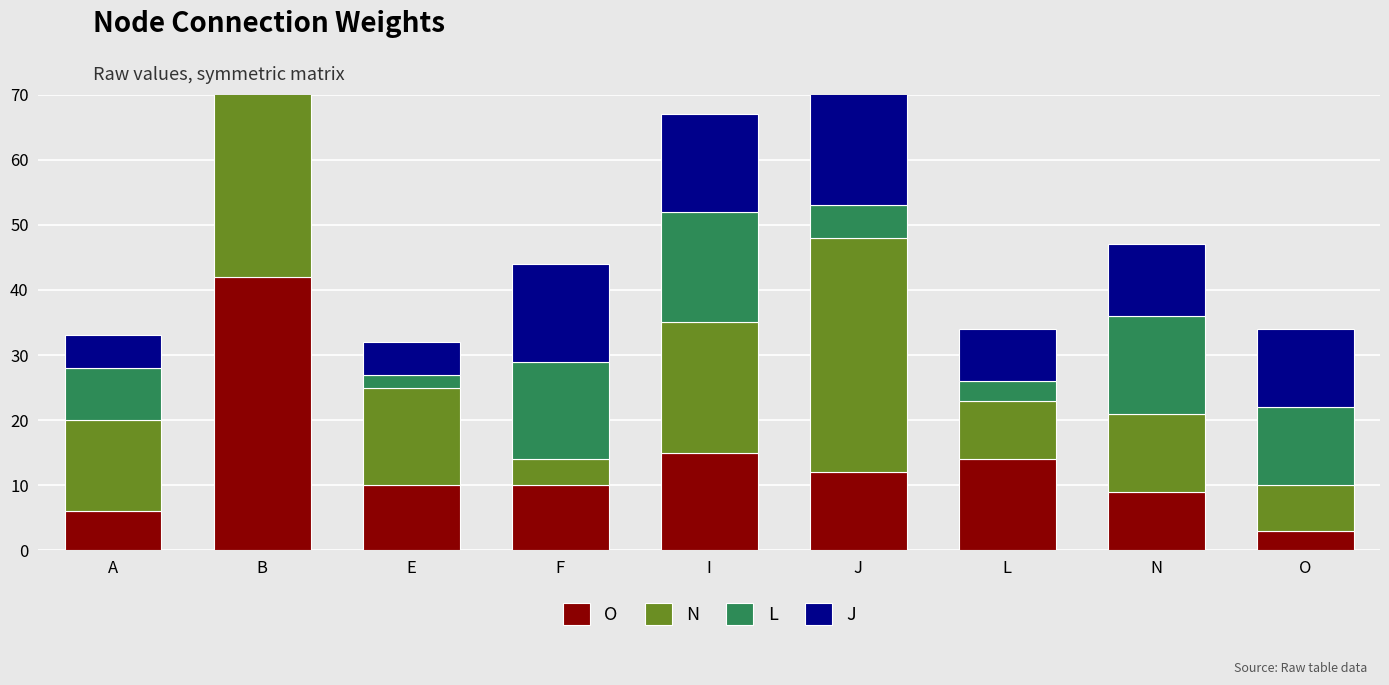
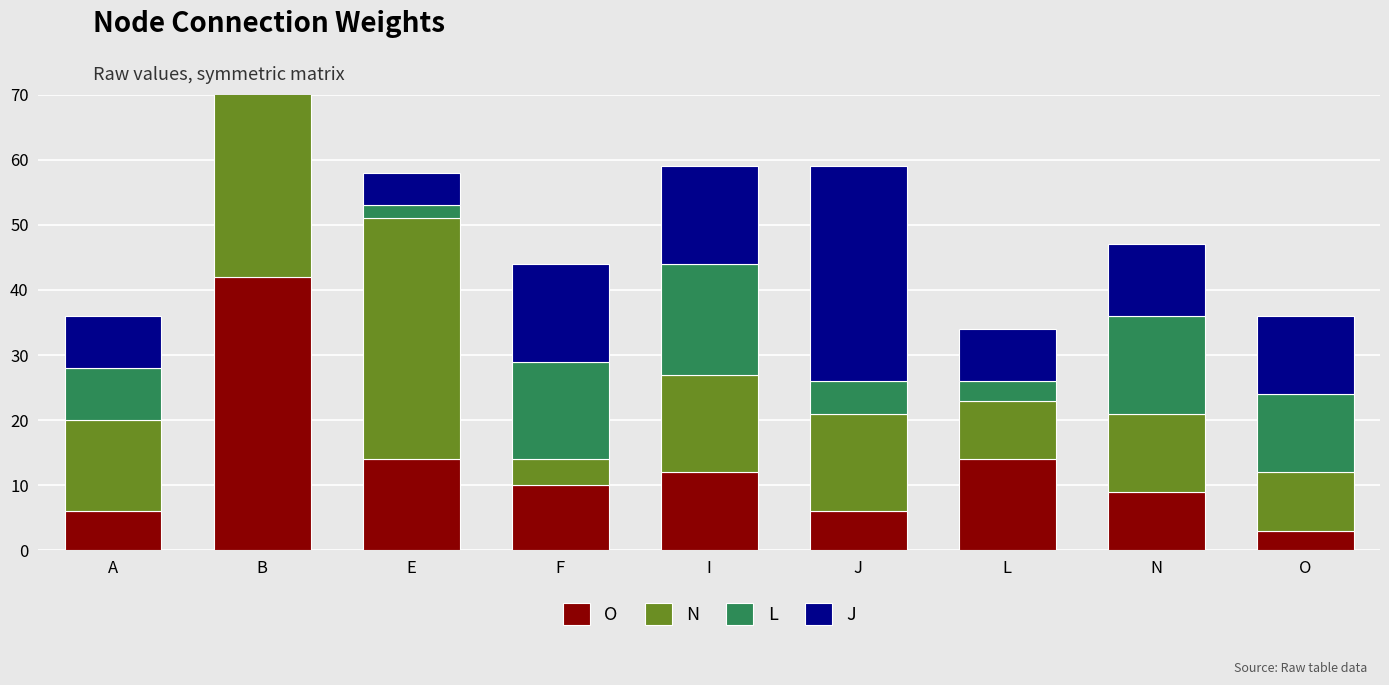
  {
    "O": {
      "A": 6,
      "B": 42,
-     "E": 10,
+     "E": 14,
      "F": 10,
-     "I": 15,
-     "J": 12,
+     "I": 12,
+     "J": 6,
      "L": 14,
      "N": 9,
      "O": 3
    },
    "N": {
      "A": 14,
-     "E": 15,
+     "E": 37,
      "F": 4,
-     "I": 20,
-     "J": 36,
+     "I": 15,
+     "J": 15,
      "L": 9,
      "N": 12,
-     "O": 7
+     "O": 9
    },
    "L": {
      "A": 8,
      "E": 2,
      "F": 15,
      "I": 17,
      "J": 5,
      "L": 3,
      "N": 15,
      "O": 12
    },
    "J": {
-     "A": 5,
+     "A": 8,
      "E": 5,
      "F": 15,
      "I": 15,
      "L": 8,
      "N": 11,
      "O": 12
    }
  }
